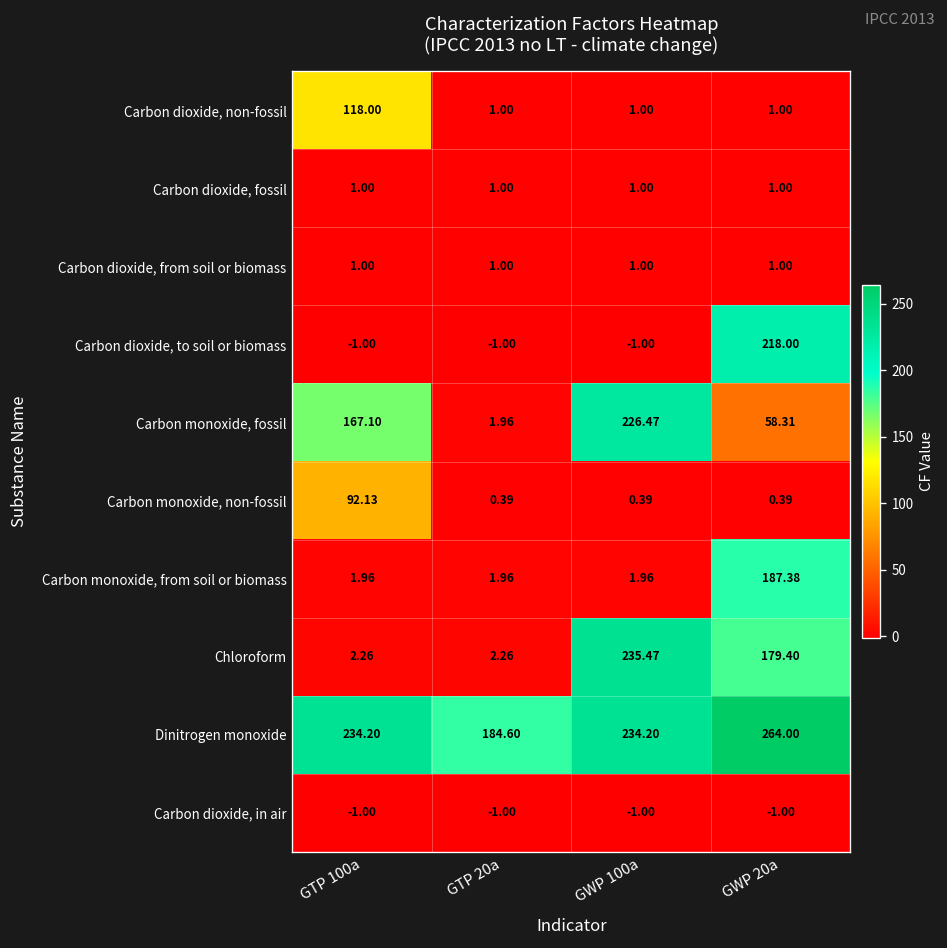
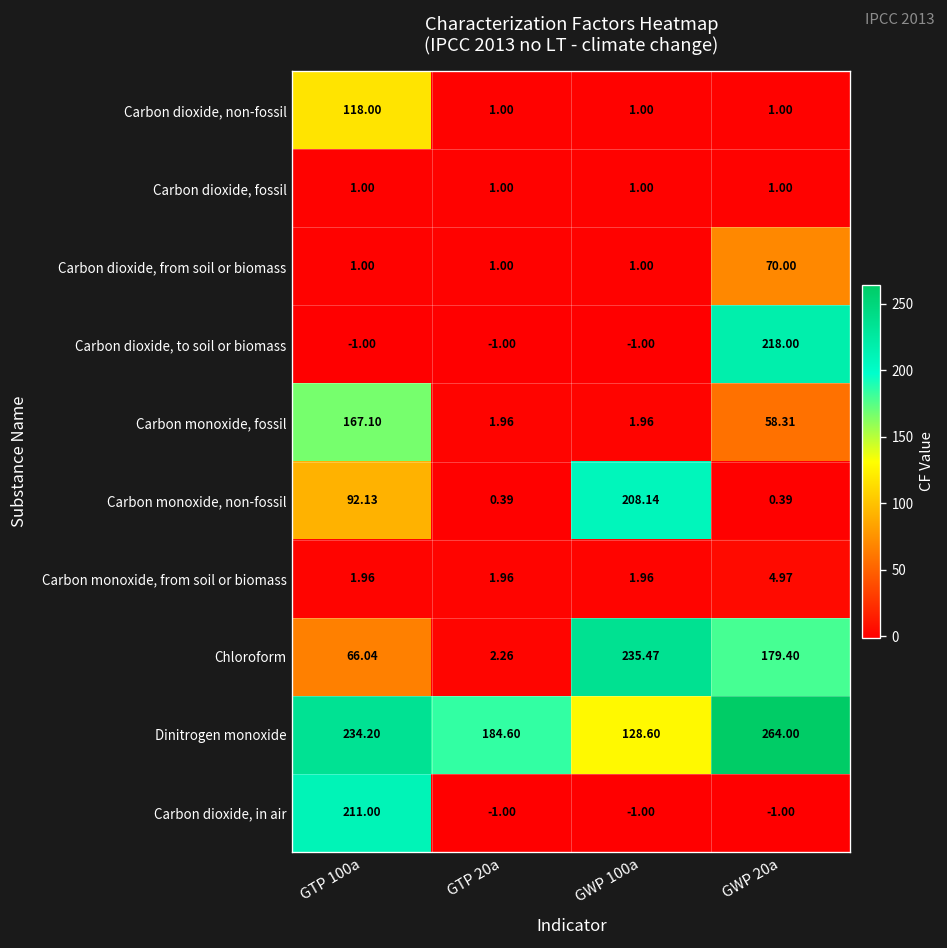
  {
    "Carbon dioxide, non-fossil": {
      "GTP 100a": 118.00,
      "GTP 20a": 1.00,
      "GWP 100a": 1.00,
      "GWP 20a": 1.00
    },
    "Carbon dioxide, fossil": {
      "GTP 100a": 1.00,
      "GTP 20a": 1.00,
      "GWP 100a": 1.00,
      "GWP 20a": 1.00
    },
    "Carbon dioxide, from soil or biomass": {
      "GTP 100a": 1.00,
      "GTP 20a": 1.00,
      "GWP 100a": 1.00,
-     "GWP 20a": 1.00
+     "GWP 20a": 70.00
    },
    "Carbon dioxide, to soil or biomass": {
      "GTP 100a": -1.00,
      "GTP 20a": -1.00,
      "GWP 100a": -1.00,
      "GWP 20a": 218.00
    },
    "Carbon monoxide, fossil": {
      "GTP 100a": 167.10,
      "GTP 20a": 1.96,
-     "GWP 100a": 226.47,
+     "GWP 100a": 1.96,
      "GWP 20a": 58.31
    },
    "Carbon monoxide, non-fossil": {
      "GTP 100a": 92.13,
      "GTP 20a": 0.39,
-     "GWP 100a": 0.39,
+     "GWP 100a": 208.14,
      "GWP 20a": 0.39
    },
    "Carbon monoxide, from soil or biomass": {
      "GTP 100a": 1.96,
      "GTP 20a": 1.96,
      "GWP 100a": 1.96,
-     "GWP 20a": 187.38
+     "GWP 20a": 4.97
    },
    "Chloroform": {
-     "GTP 100a": 2.26,
+     "GTP 100a": 66.04,
      "GTP 20a": 2.26,
      "GWP 100a": 235.47,
      "GWP 20a": 179.40
    },
    "Dinitrogen monoxide": {
      "GTP 100a": 234.20,
      "GTP 20a": 184.60,
-     "GWP 100a": 234.20,
+     "GWP 100a": 128.60,
      "GWP 20a": 264.00
    },
    "Carbon dioxide, in air": {
-     "GTP 100a": -1.00,
+     "GTP 100a": 211.00,
      "GTP 20a": -1.00,
      "GWP 100a": -1.00,
      "GWP 20a": -1.00
    }
  }
